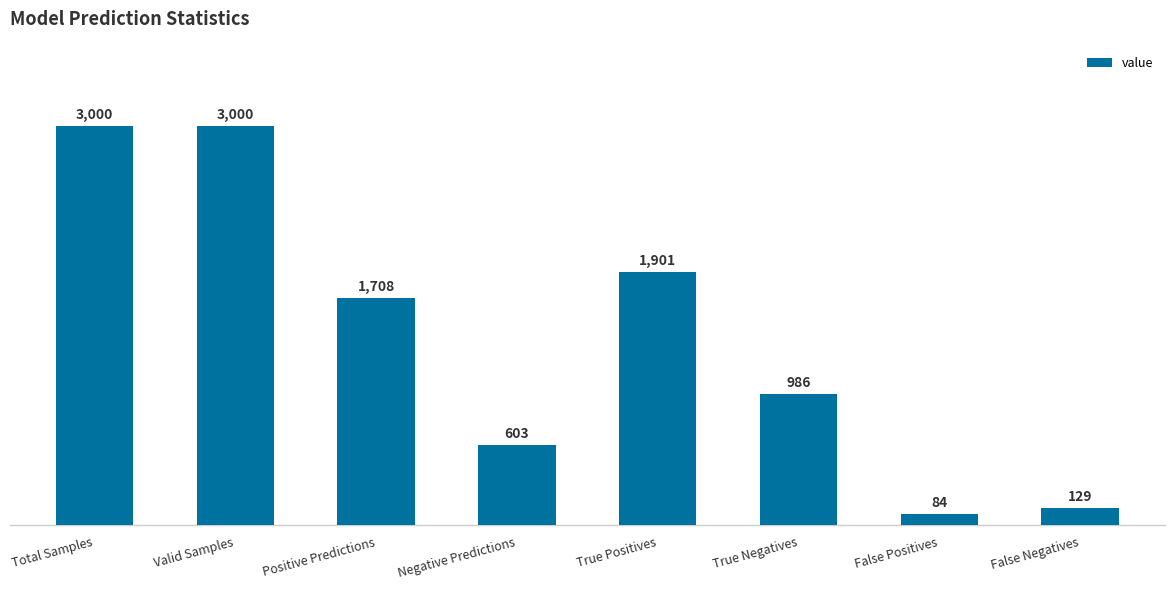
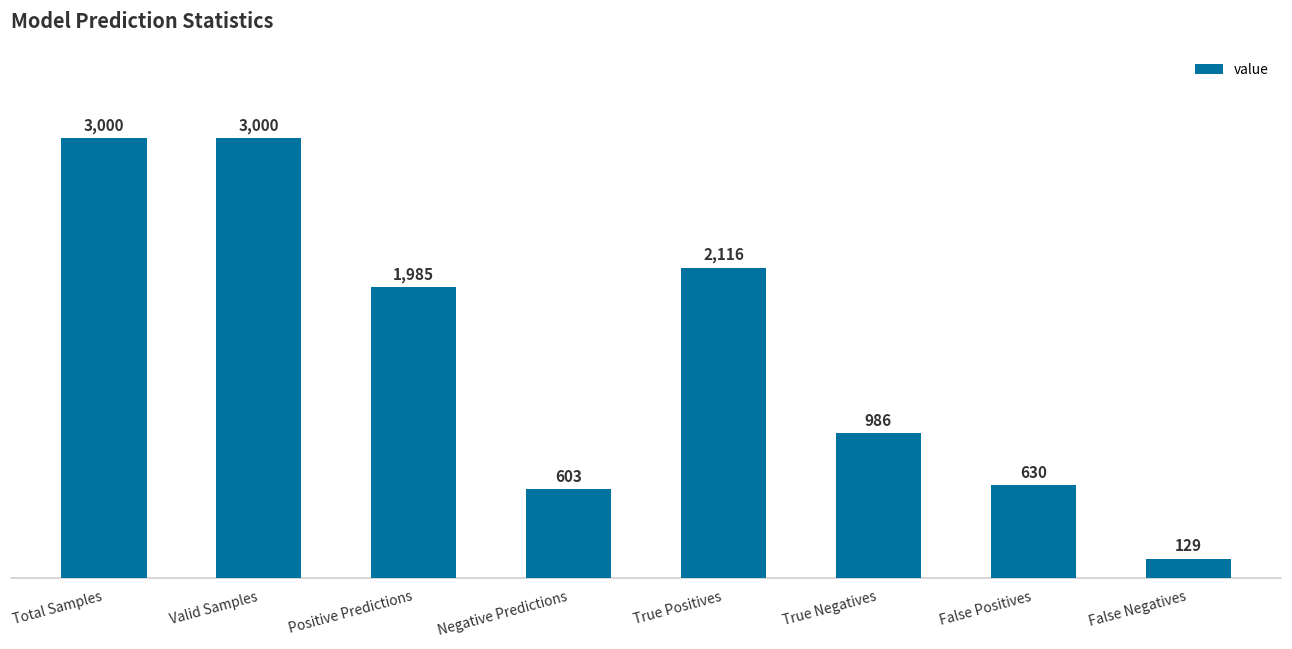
  {
    "Total Samples": "3,000",
    "Valid Samples": "3,000",
-   "Positive Predictions": "1,708",
+   "Positive Predictions": "1,985",
    "Negative Predictions": "603",
-   "True Positives": "1,901",
+   "True Positives": "2,116",
    "True Negatives": "986",
-   "False Positives": "84",
+   "False Positives": "630",
    "False Negatives": "129"
  }
